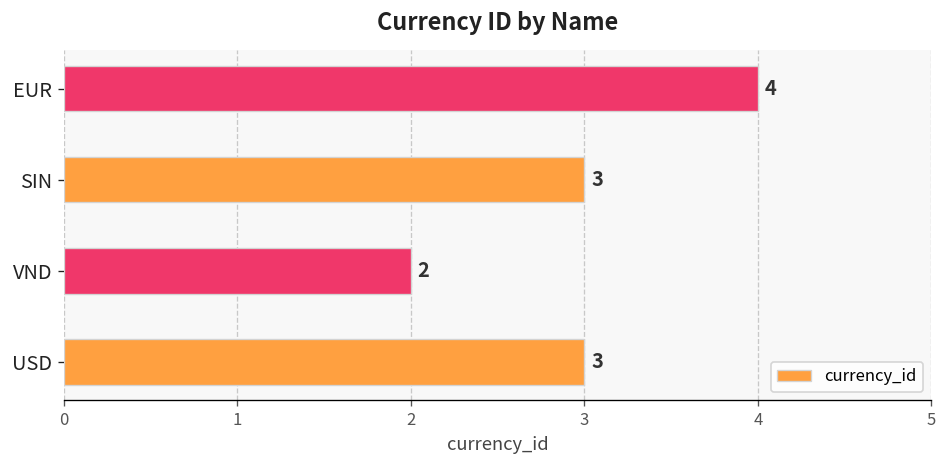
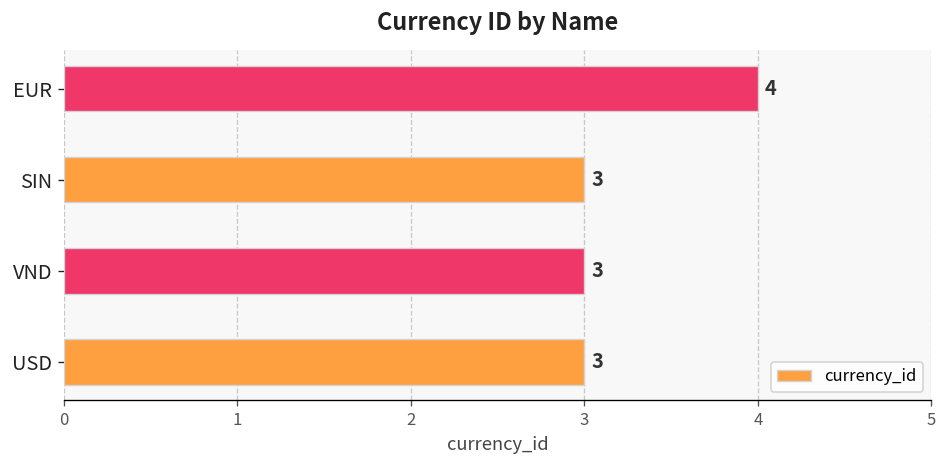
  {
    "EUR": 4,
    "SIN": 3,
-   "VND": 2,
+   "VND": 3,
    "USD": 3
  }
